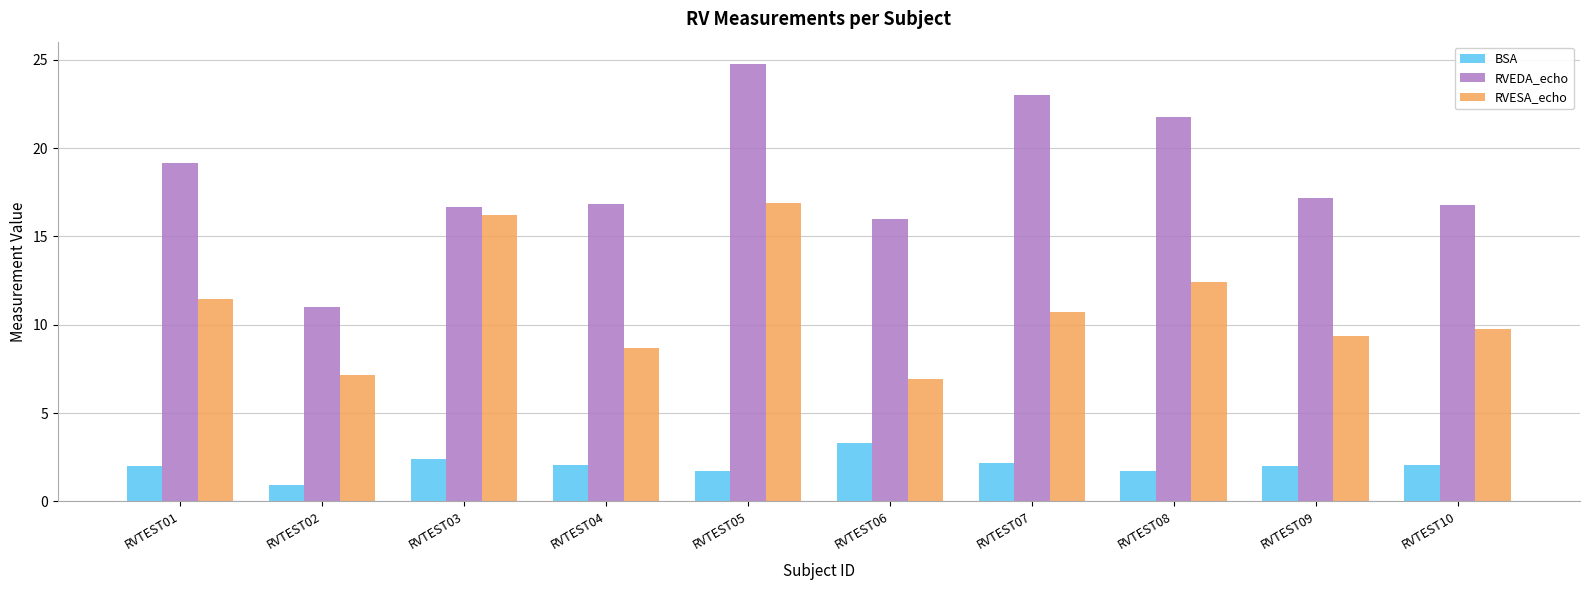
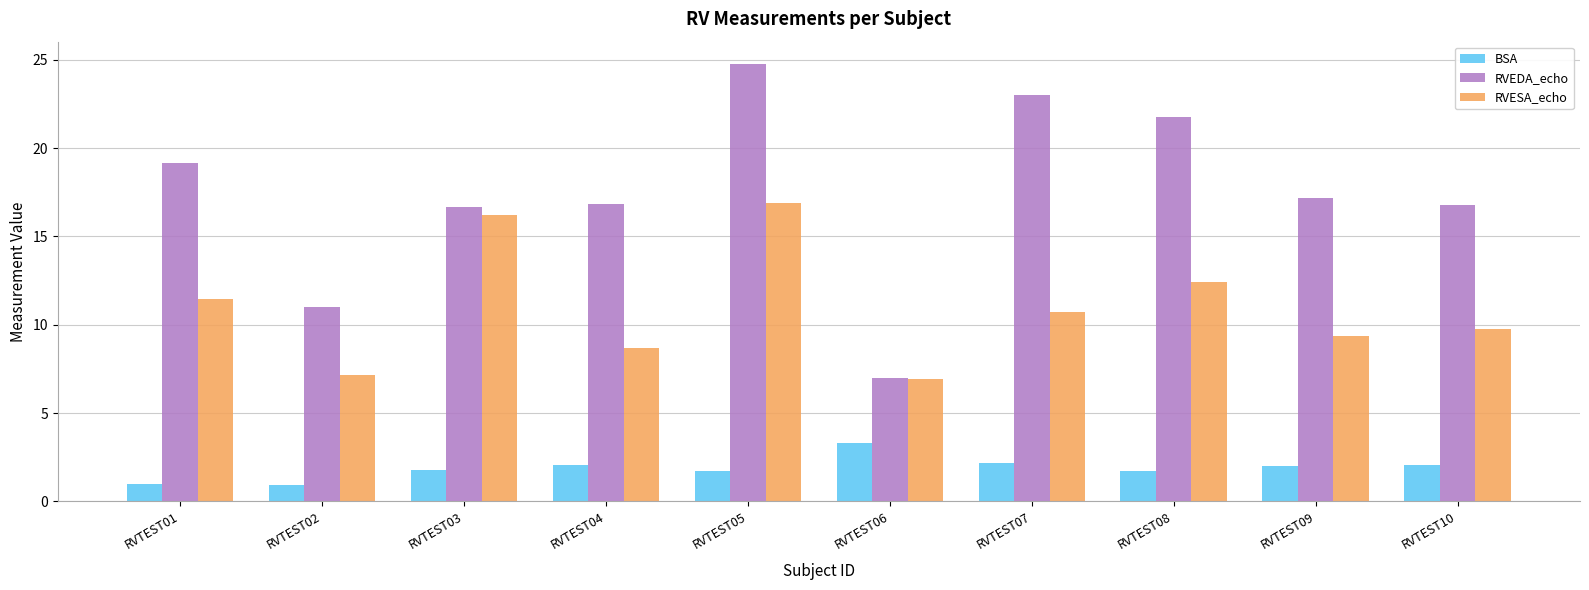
  {
    "BSA": {
-     "RVTEST01": 2.0,
+     "RVTEST01": 1.0,
      "RVTEST02": 0.9,
-     "RVTEST03": 2.4,
+     "RVTEST03": 1.8,
      "RVTEST04": 2.1,
      "RVTEST05": 1.7,
      "RVTEST06": 3.3,
      "RVTEST07": 2.2,
      "RVTEST08": 1.7,
      "RVTEST09": 2.0,
      "RVTEST10": 2.1
    },
    "RVEDA_echo": {
      "RVTEST01": 19.2,
      "RVTEST02": 11.0,
      "RVTEST03": 16.7,
      "RVTEST04": 16.9,
      "RVTEST05": 24.8,
-     "RVTEST06": 16.0,
+     "RVTEST06": 7.0,
      "RVTEST07": 23.0,
      "RVTEST08": 21.7,
      "RVTEST09": 17.2,
      "RVTEST10": 16.8
    },
    "RVESA_echo": {
      "RVTEST01": 11.5,
      "RVTEST02": 7.2,
      "RVTEST03": 16.2,
      "RVTEST04": 8.7,
      "RVTEST05": 16.9,
      "RVTEST06": 6.9,
      "RVTEST07": 10.7,
      "RVTEST08": 12.4,
      "RVTEST09": 9.4,
      "RVTEST10": 9.7
    }
  }
